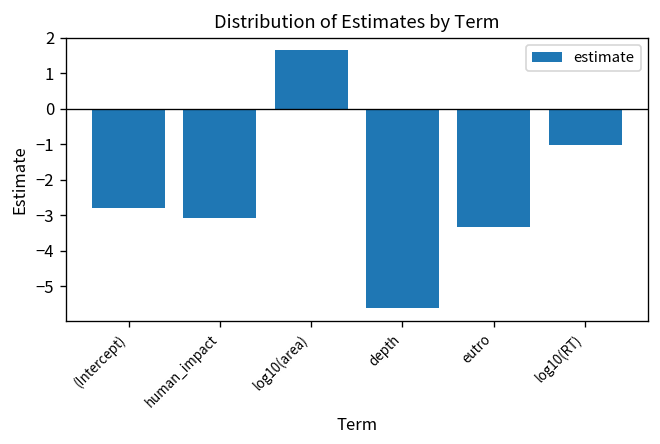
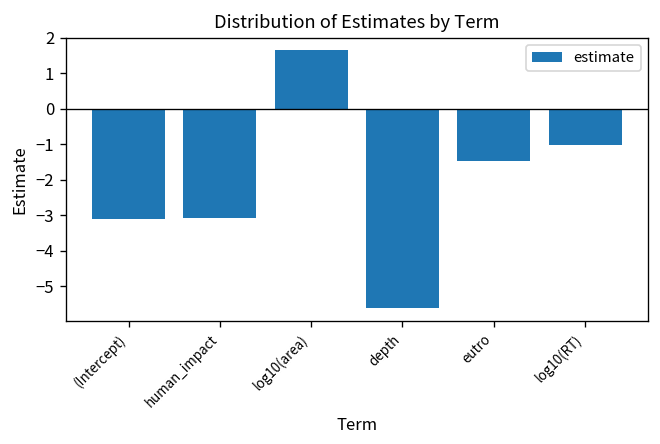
  {
-   "(Intercept)": -2.8,
+   "(Intercept)": -3.1,
    "human_impact": -3.1,
    "log10(area)": 1.6,
    "depth": -5.6,
-   "eutro": -3.3,
+   "eutro": -1.5,
    "log10(RT)": -1.0
  }
